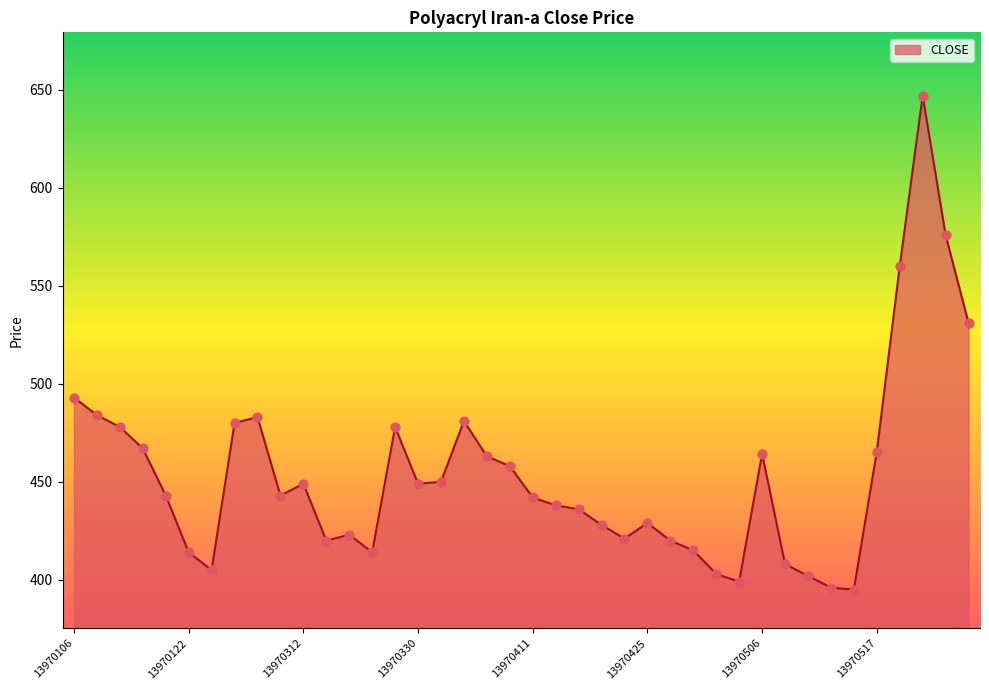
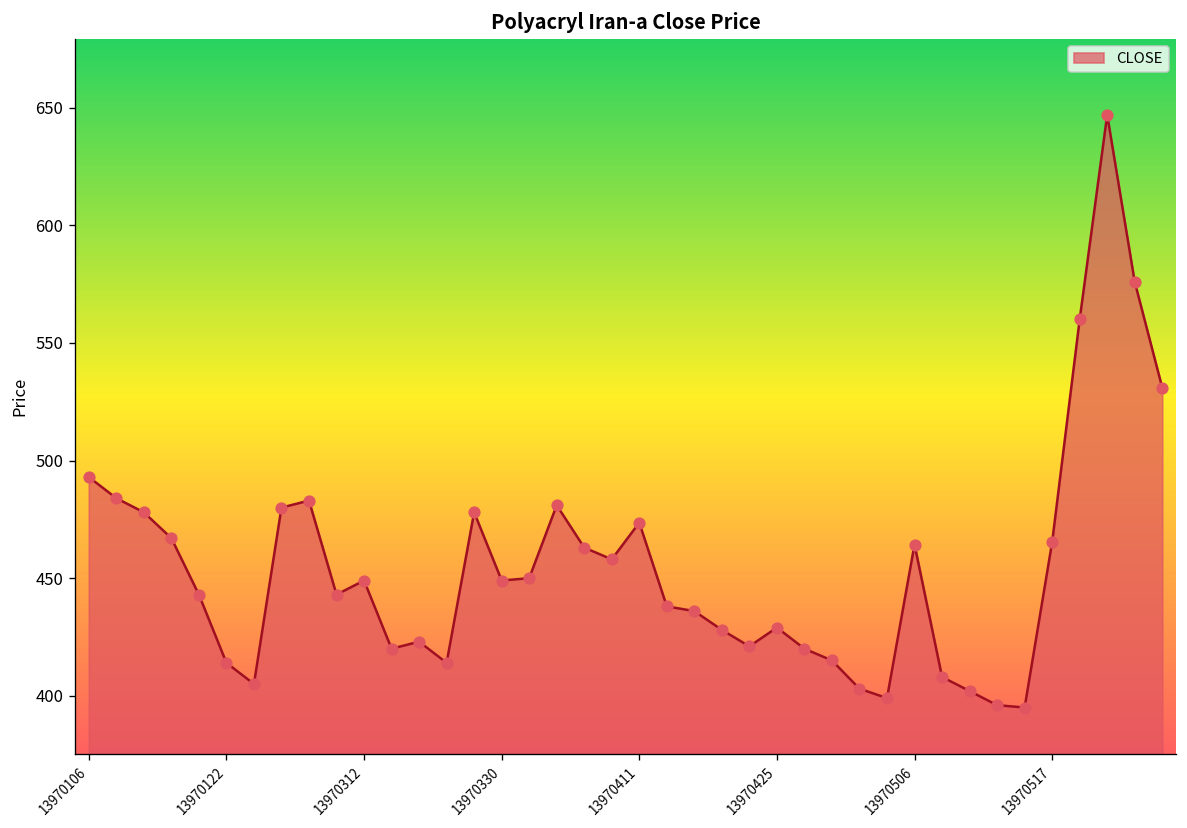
  {
    "13970106": 493,
    "13970122": 414,
    "13970312": 449,
    "13970330": 449,
-   "13970411": 442,
+   "13970411": 474,
    "13970425": 429,
    "13970506": 464,
    "13970517": 465
  }
